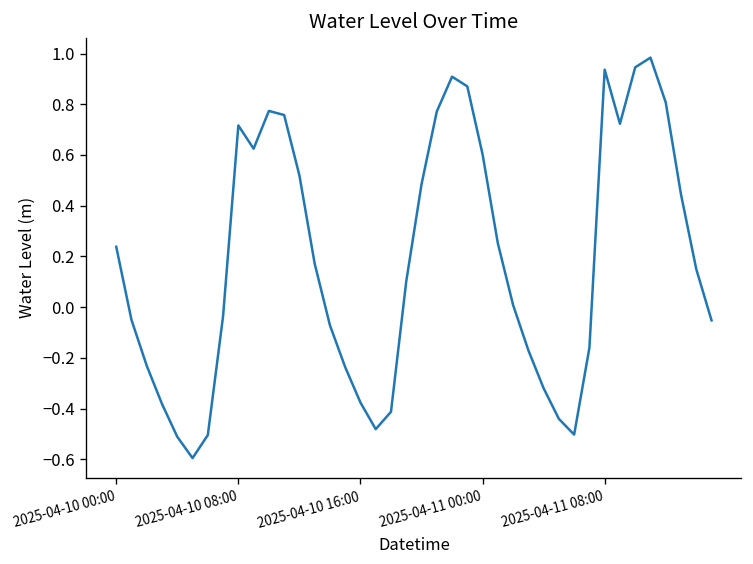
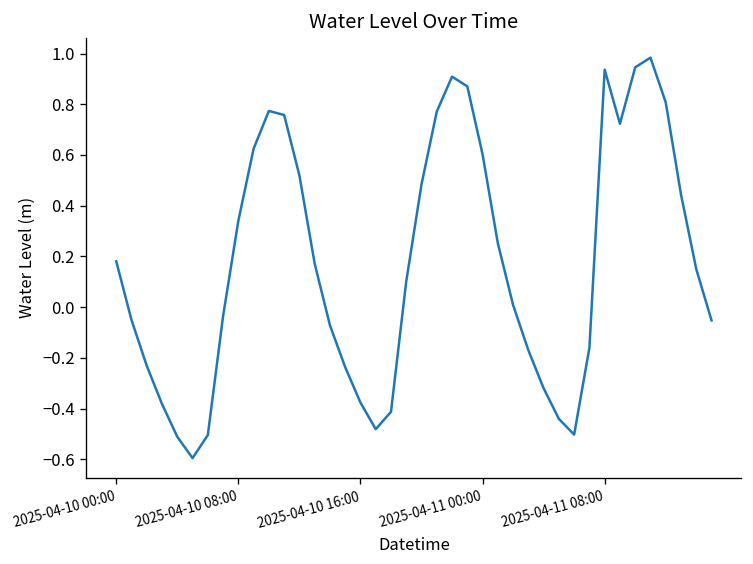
  {
-   "2025-04-10 00:00": 0.24,
-   "2025-04-10 08:00": 0.72,
+   "2025-04-10 00:00": 0.18,
+   "2025-04-10 08:00": 0.34,
    "2025-04-10 16:00": -0.38,
    "2025-04-11 00:00": 0.60,
    "2025-04-11 08:00": 0.94
  }
